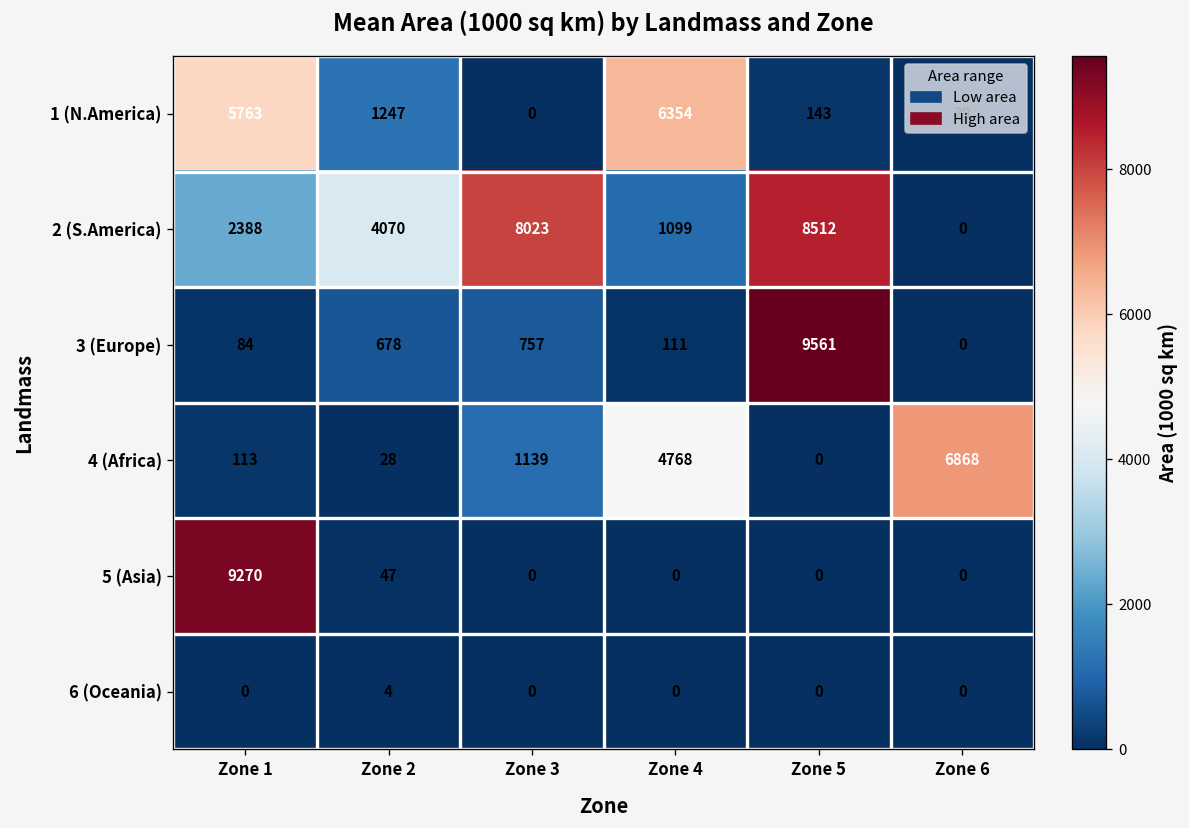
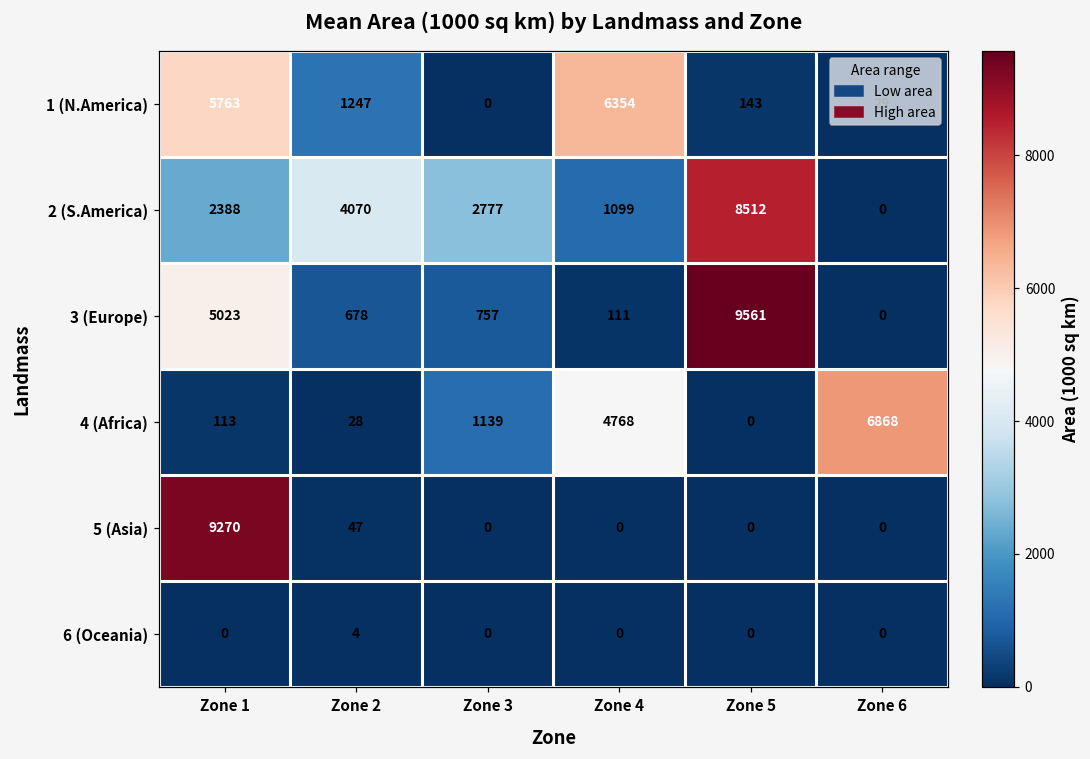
  {
    "1 (N.America)": {
      "Zone 1": 5763,
      "Zone 2": 1247,
      "Zone 3": 0,
      "Zone 4": 6354,
      "Zone 5": 143
    },
    "2 (S.America)": {
      "Zone 1": 2388,
      "Zone 2": 4070,
-     "Zone 3": 8023,
+     "Zone 3": 2777,
      "Zone 4": 1099,
      "Zone 5": 8512,
      "Zone 6": 0
    },
    "3 (Europe)": {
-     "Zone 1": 84,
+     "Zone 1": 5023,
      "Zone 2": 678,
      "Zone 3": 757,
      "Zone 4": 111,
      "Zone 5": 9561,
      "Zone 6": 0
    },
    "4 (Africa)": {
      "Zone 1": 113,
      "Zone 2": 28,
      "Zone 3": 1139,
      "Zone 4": 4768,
      "Zone 5": 0,
      "Zone 6": 6868
    },
    "5 (Asia)": {
      "Zone 1": 9270,
      "Zone 2": 47,
      "Zone 3": 0,
      "Zone 4": 0,
      "Zone 5": 0,
      "Zone 6": 0
    },
    "6 (Oceania)": {
      "Zone 1": 0,
      "Zone 2": 4,
      "Zone 3": 0,
      "Zone 4": 0,
      "Zone 5": 0,
      "Zone 6": 0
    }
  }
